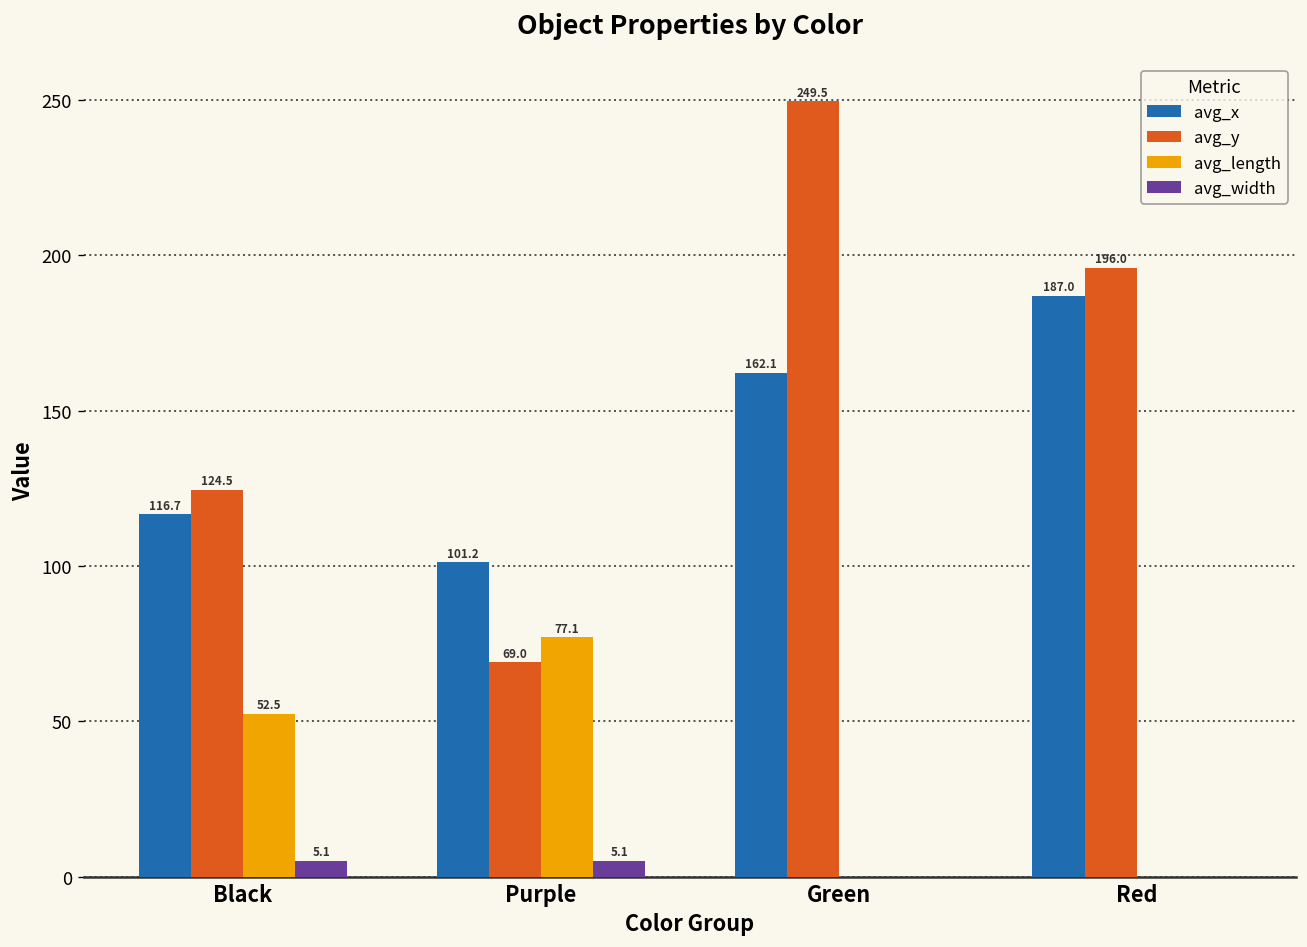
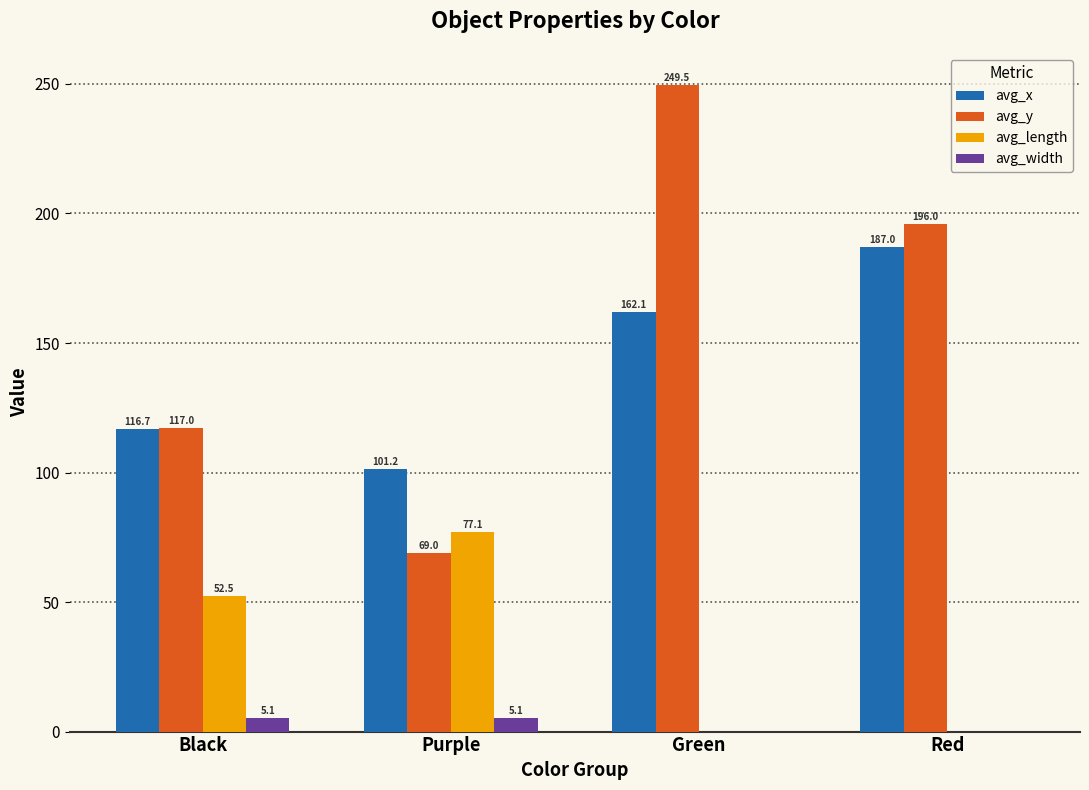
  {
    "avg_x": {
      "Black": 116.7,
      "Purple": 101.2,
      "Green": 162.1,
      "Red": 187.0
    },
    "avg_y": {
-     "Black": 124.5,
+     "Black": 117.0,
      "Purple": 69.0,
      "Green": 249.5,
      "Red": 196.0
    },
    "avg_length": {
      "Black": 52.5,
      "Purple": 77.1
    },
    "avg_width": {
      "Black": 5.1,
      "Purple": 5.1
    }
  }
